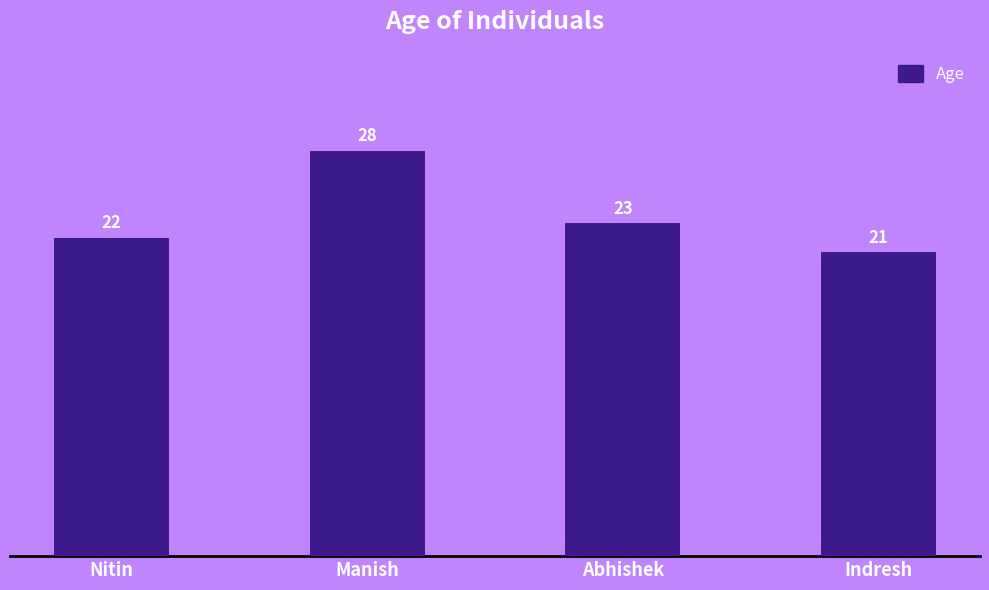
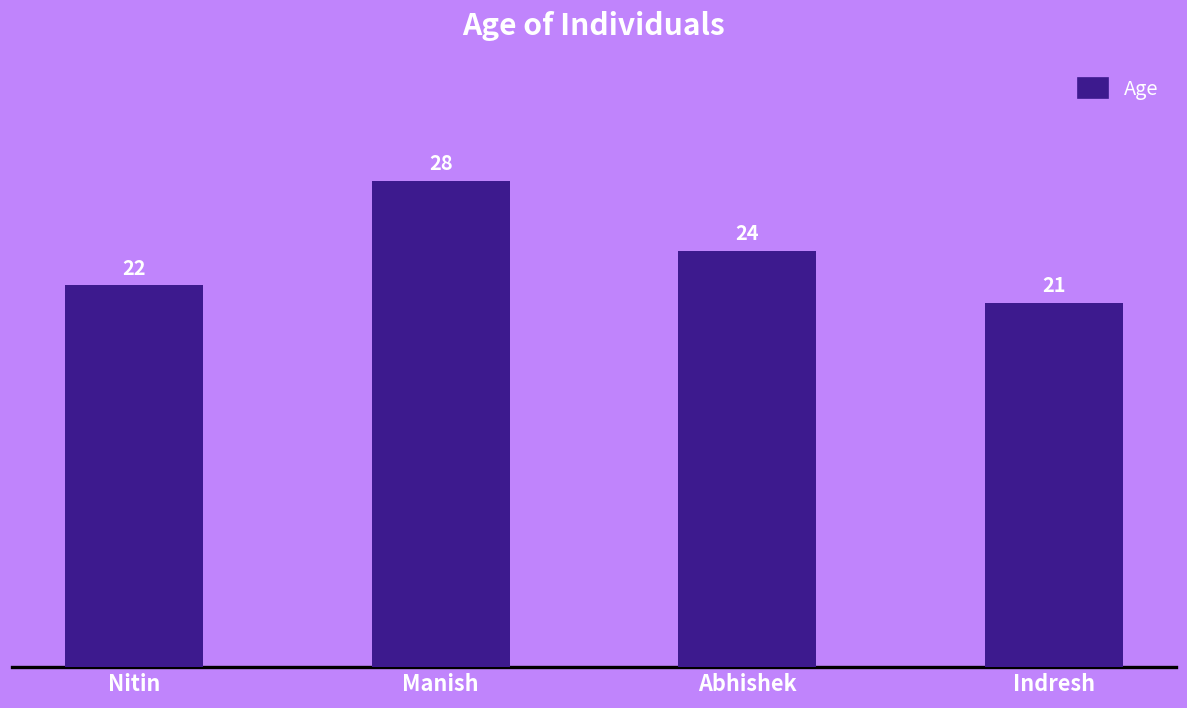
  {
    "Nitin": 22,
    "Manish": 28,
-   "Abhishek": 23,
+   "Abhishek": 24,
    "Indresh": 21
  }
